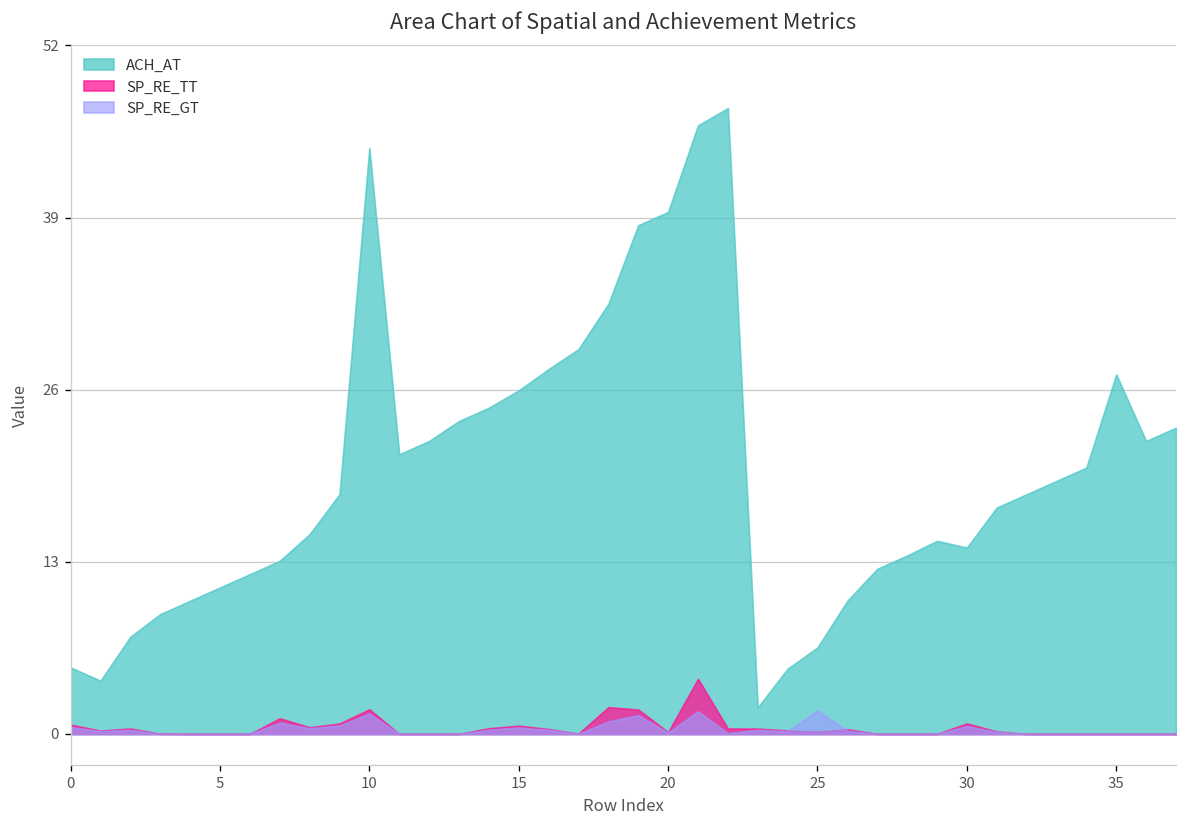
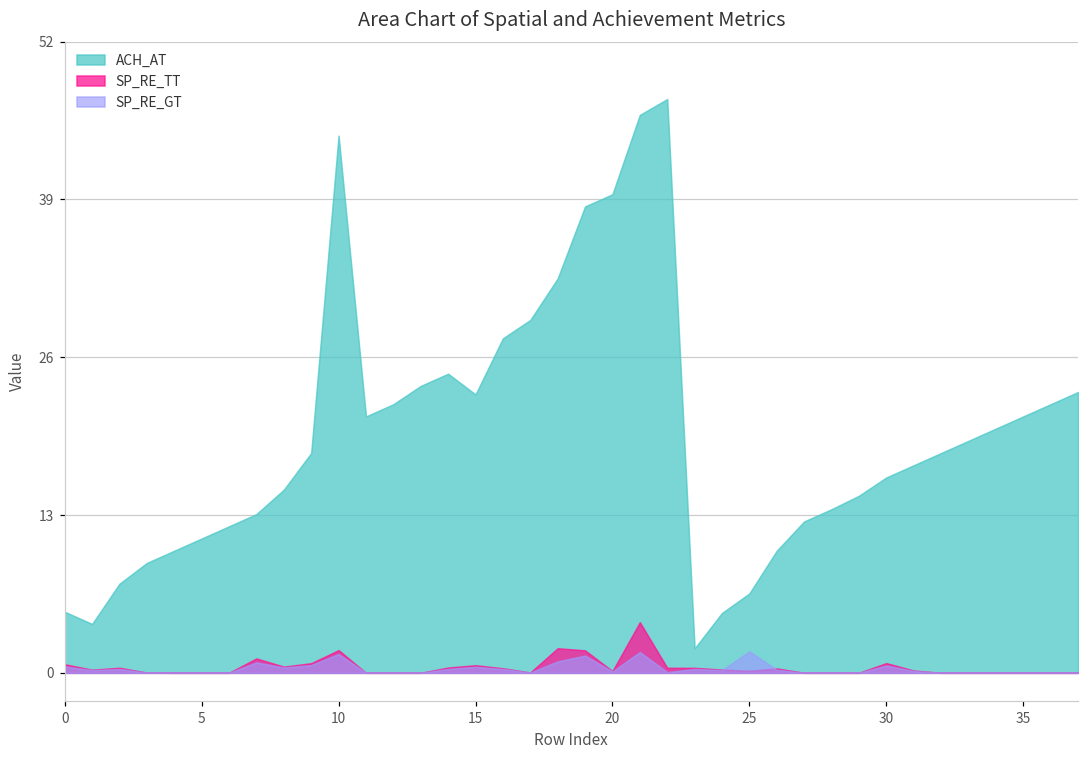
  {
    "ACH_AT": {
      "0": 5.0,
      "5": 11.0,
      "10": 44.0,
-     "15": 25.8,
+     "15": 22.8,
      "20": 39.2,
      "25": 6.5,
-     "30": 14,
-     "35": 27
+     "30": 16,
+     "35": 21
    },
    "SP_RE_TT": {
      "10": 1.9,
      "25": 0.2
    },
    "SP_RE_GT": {
      "10": 1.5,
      "25": 1.8
    }
  }
